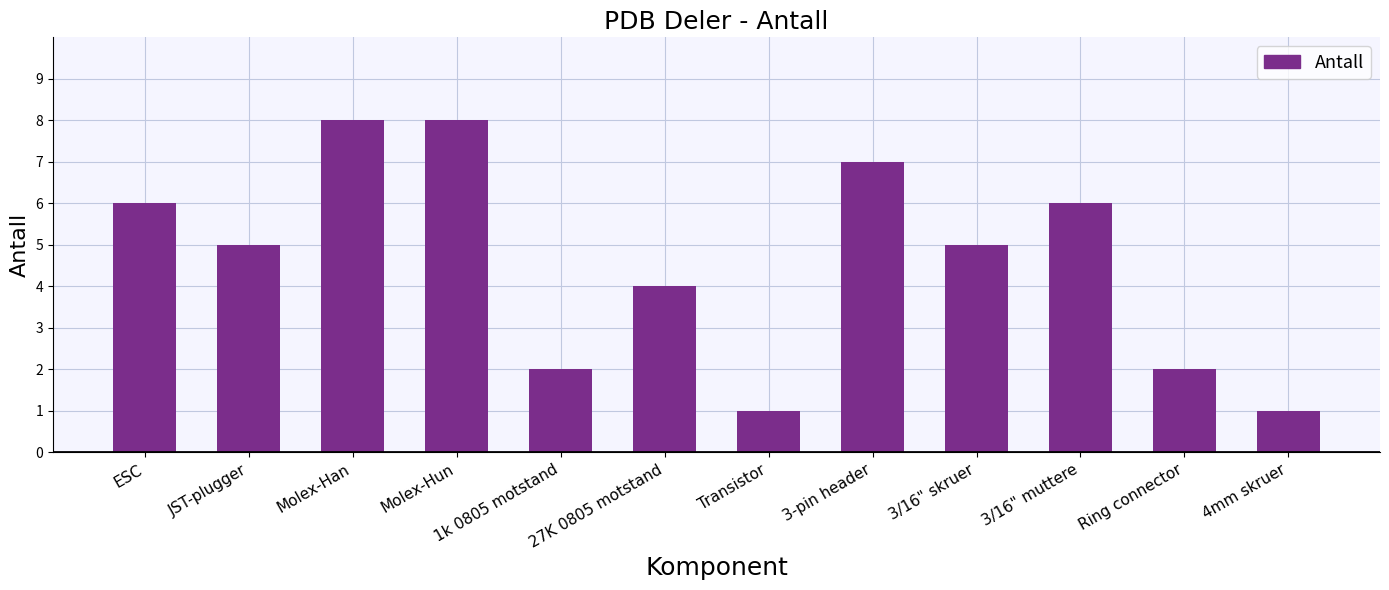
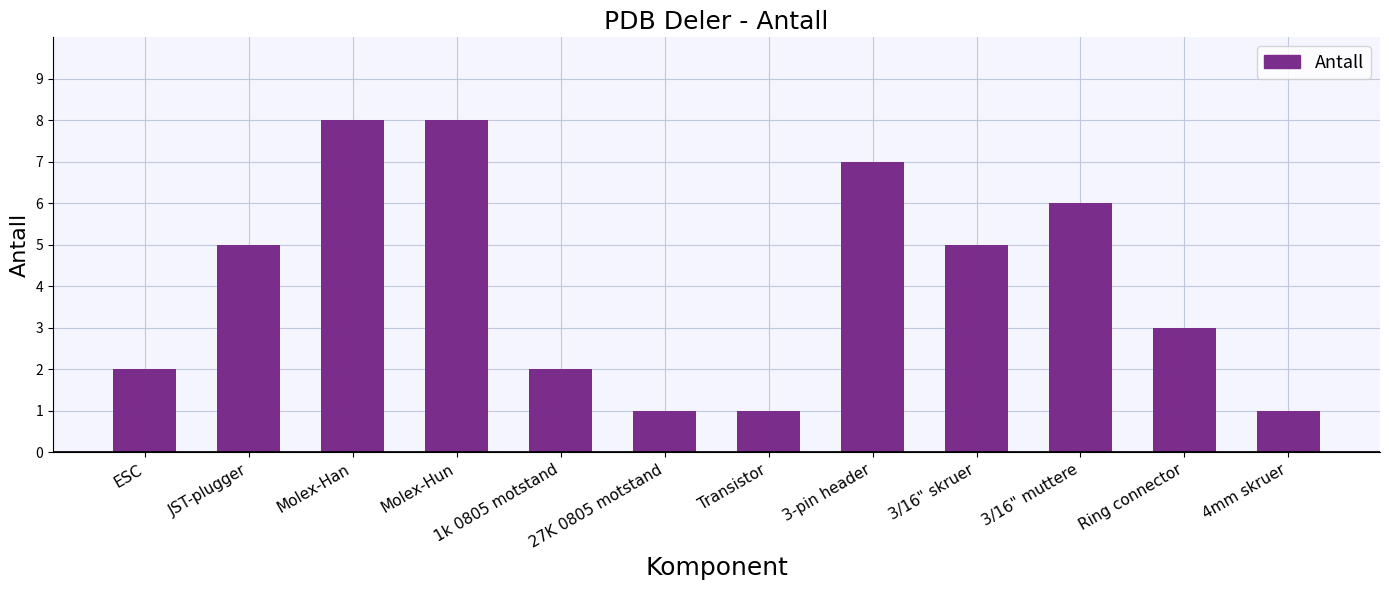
  {
-   "ESC": 6,
+   "ESC": 2,
    "JST-plugger": 5,
    "Molex-Han": 8,
    "Molex-Hun": 8,
    "1k 0805 motstand": 2,
-   "27K 0805 motstand": 4,
+   "27K 0805 motstand": 1,
    "Transistor": 1,
    "3-pin header": 7,
    "3/16\" skruer": 5,
    "3/16\" muttere": 6,
-   "Ring connector": 2,
+   "Ring connector": 3,
    "4mm skruer": 1
  }
